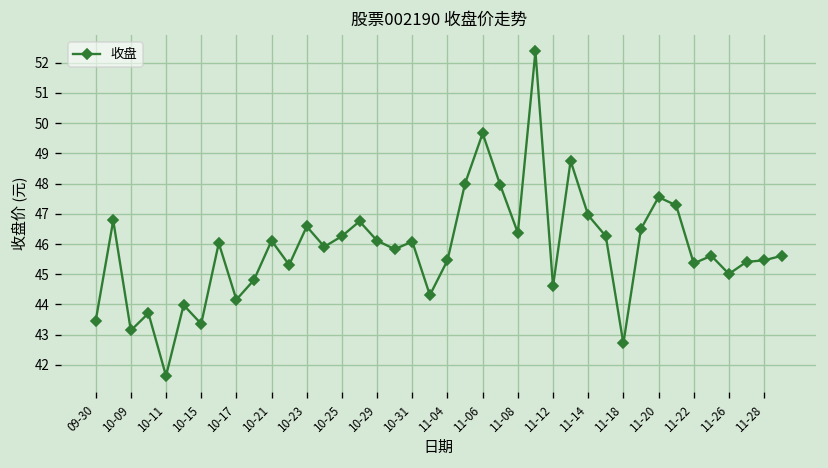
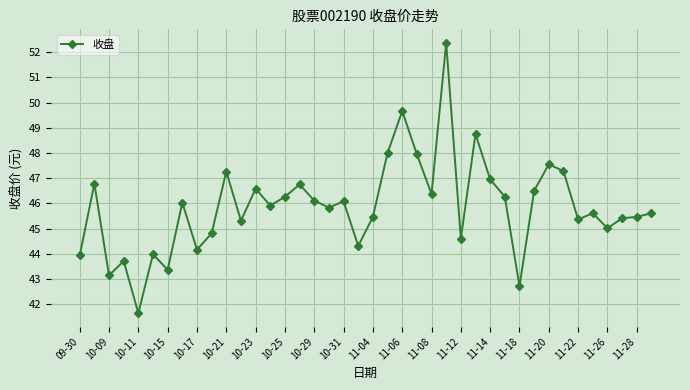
  {
-   "09-30": 43.5,
+   "09-30": 43.9,
    "10-09": 43.1,
    "10-11": 41.6,
    "10-15": 43.4,
    "10-17": 44.2,
-   "10-21": 46.1,
+   "10-21": 47.3,
    "10-23": 46.6,
    "10-25": 46.3,
    "10-29": 46.1,
    "10-31": 46.1,
    "11-04": 45.5,
    "11-06": 49.7,
    "11-08": 46.4,
    "11-12": 44.6,
    "11-14": 47.0,
    "11-18": 42.7,
    "11-20": 47.6,
    "11-22": 45.4,
    "11-26": 45.0,
    "11-28": 45.5
  }
